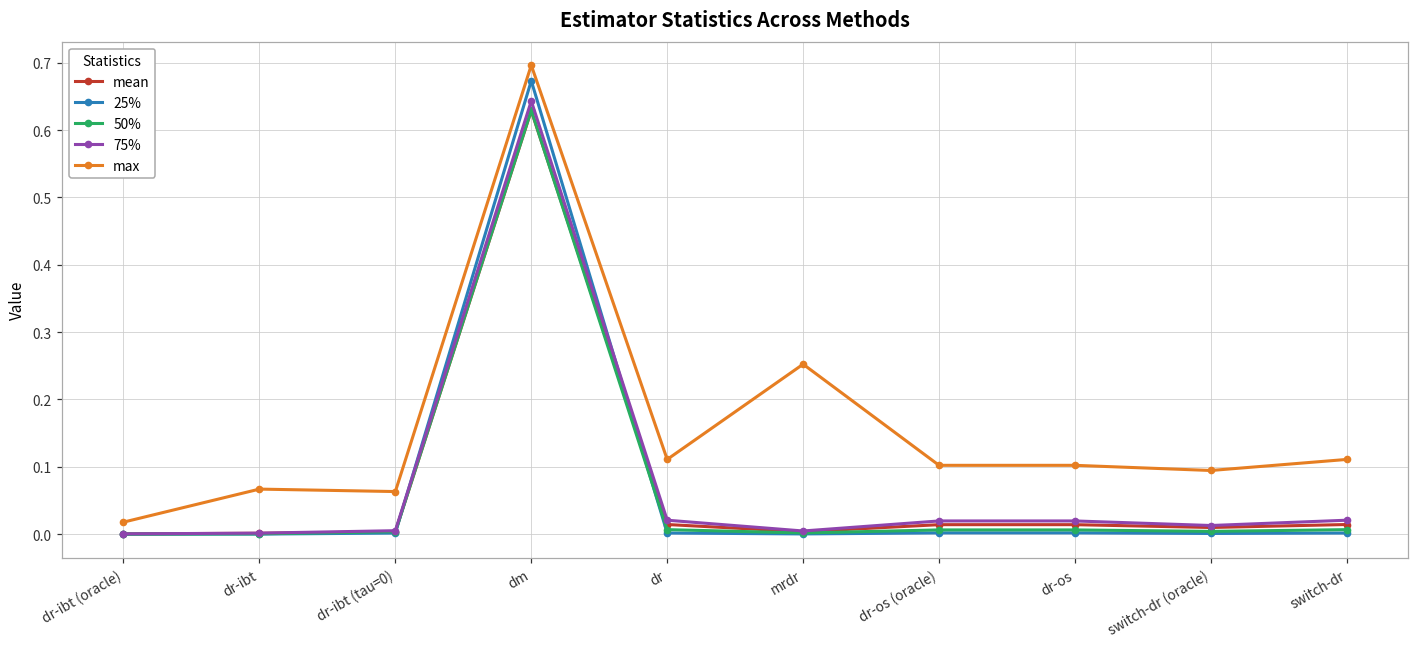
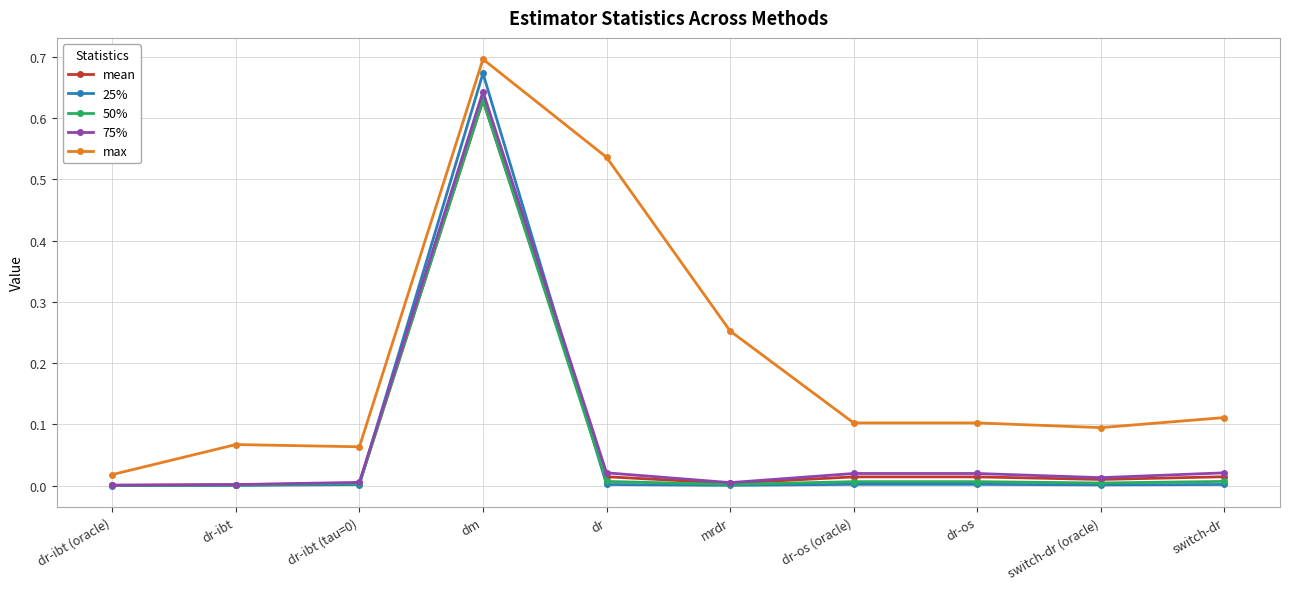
  {
    "mean": {
      "dr": 0.01,
      "dr-os (oracle)": 0.01,
      "dr-os": 0.01,
      "switch-dr": 0.01
    },
    "25%": {
      "dm": 0.67,
      "dr": 0.00,
      "dr-os (oracle)": 0.00,
      "dr-os": 0.00,
      "switch-dr": 0.00
    },
    "50%": {
      "dr": 0.01,
      "dr-os (oracle)": 0.01,
      "dr-os": 0.01,
      "switch-dr": 0.01
    },
    "75%": {
      "dm": 0.64,
      "dr": 0.02,
      "dr-os (oracle)": 0.02,
      "dr-os": 0.02,
      "switch-dr": 0.02
    },
    "max": {
      "dr-ibt (oracle)": 0.02,
      "dr-ibt": 0.07,
      "dr-ibt (tau=0)": 0.06,
      "dm": 0.70,
-     "dr": 0.11,
+     "dr": 0.54,
      "mrdr": 0.25,
      "dr-os (oracle)": 0.10,
      "dr-os": 0.10,
      "switch-dr (oracle)": 0.09,
      "switch-dr": 0.11
    }
  }
